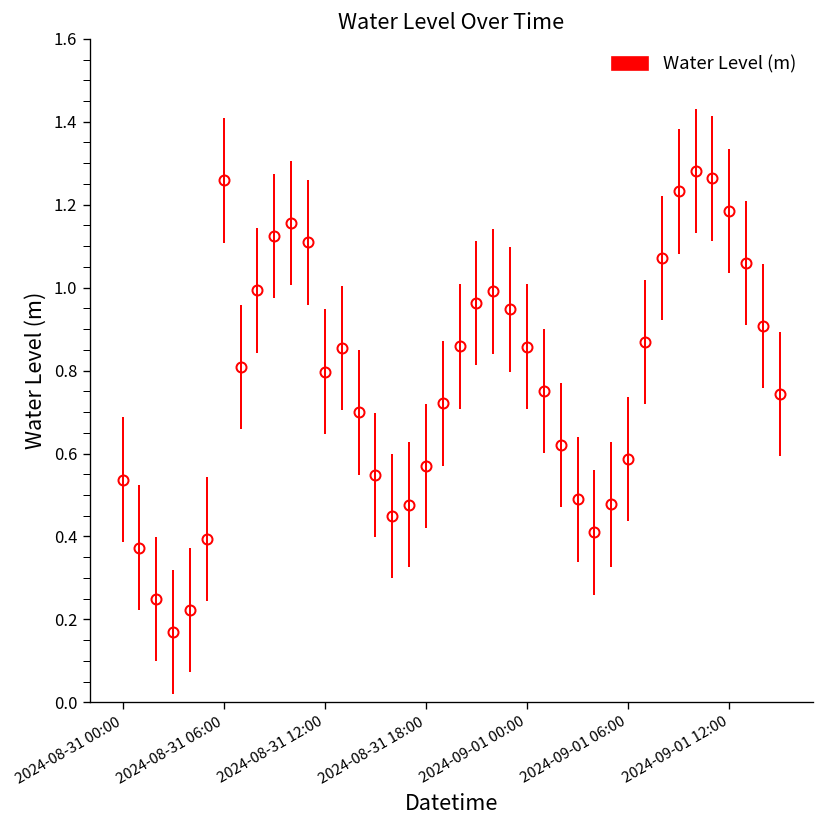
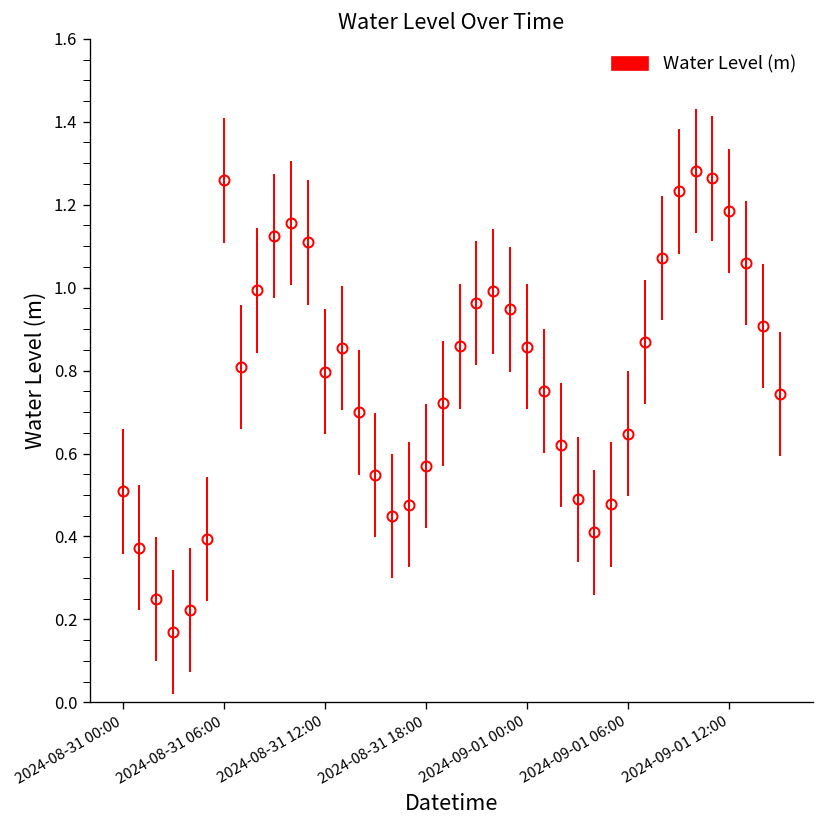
  {
-   "2024-08-31 00:00": 0.54,
+   "2024-08-31 00:00": 0.51,
    "2024-08-31 06:00": 1.26,
    "2024-08-31 12:00": 0.80,
    "2024-08-31 18:00": 0.57,
    "2024-09-01 00:00": 0.86,
-   "2024-09-01 06:00": 0.59,
+   "2024-09-01 06:00": 0.65,
    "2024-09-01 12:00": 1.19
  }
